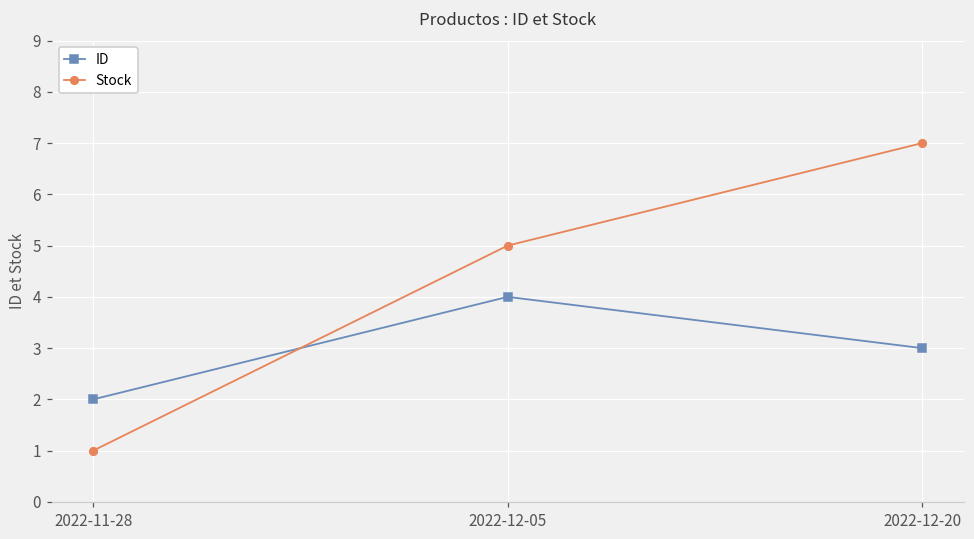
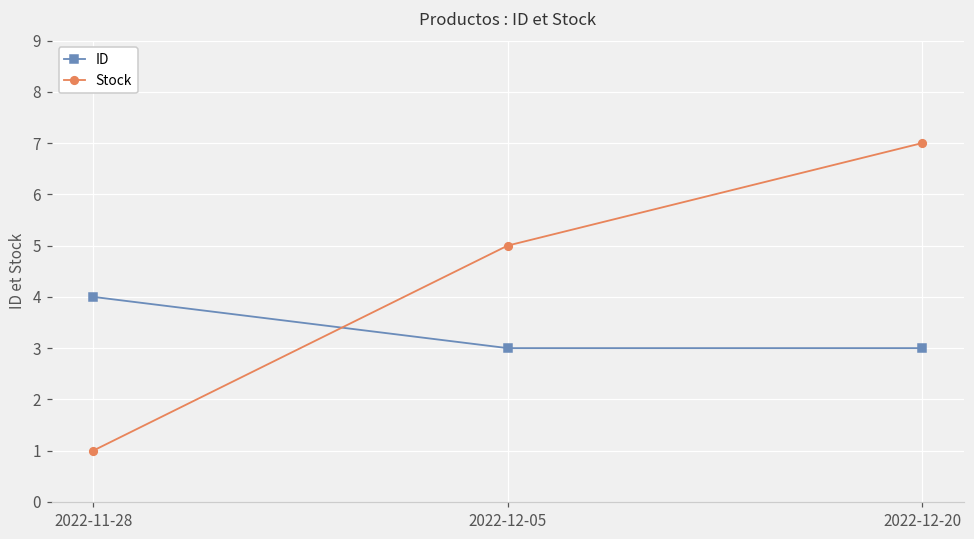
  {
    "ID": {
-     "2022-11-28": 2,
-     "2022-12-05": 4,
+     "2022-11-28": 4,
+     "2022-12-05": 3,
      "2022-12-20": 3
    },
    "Stock": {
      "2022-11-28": 1,
      "2022-12-05": 5,
      "2022-12-20": 7
    }
  }
